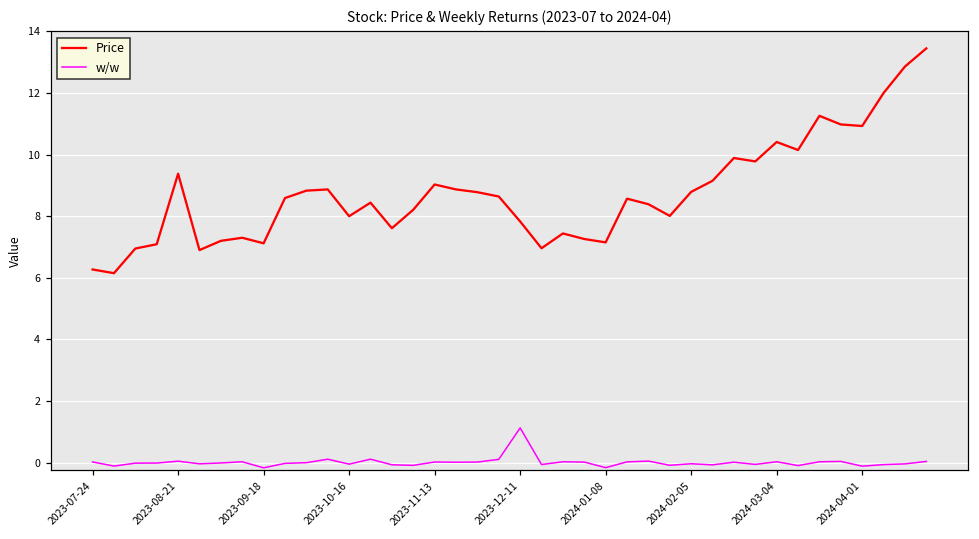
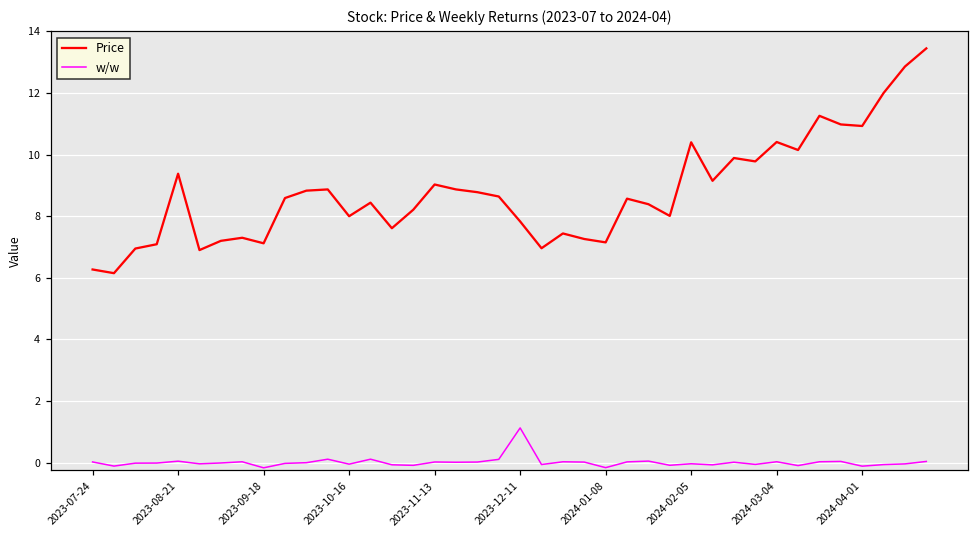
  {
    "Price": {
      "2023-07-24": 6.3,
      "2023-08-21": 9.4,
      "2023-09-18": 7.1,
      "2023-10-16": 8.0,
      "2023-11-13": 9.0,
      "2023-12-11": 7.8,
      "2024-01-08": 7.2,
-     "2024-02-05": 8.8,
+     "2024-02-05": 10.4,
      "2024-03-04": 10.4,
      "2024-04-01": 10.9
    },
    "w/w": {
      "2023-07-24": 0.0,
      "2023-08-21": 0.0,
      "2023-09-18": -0.2,
      "2023-10-16": -0.1,
      "2023-11-13": 0.0,
      "2023-12-11": 1.1,
      "2024-01-08": -0.2,
      "2024-02-05": 0.0,
      "2024-03-04": 0.0,
      "2024-04-01": -0.1
    }
  }
